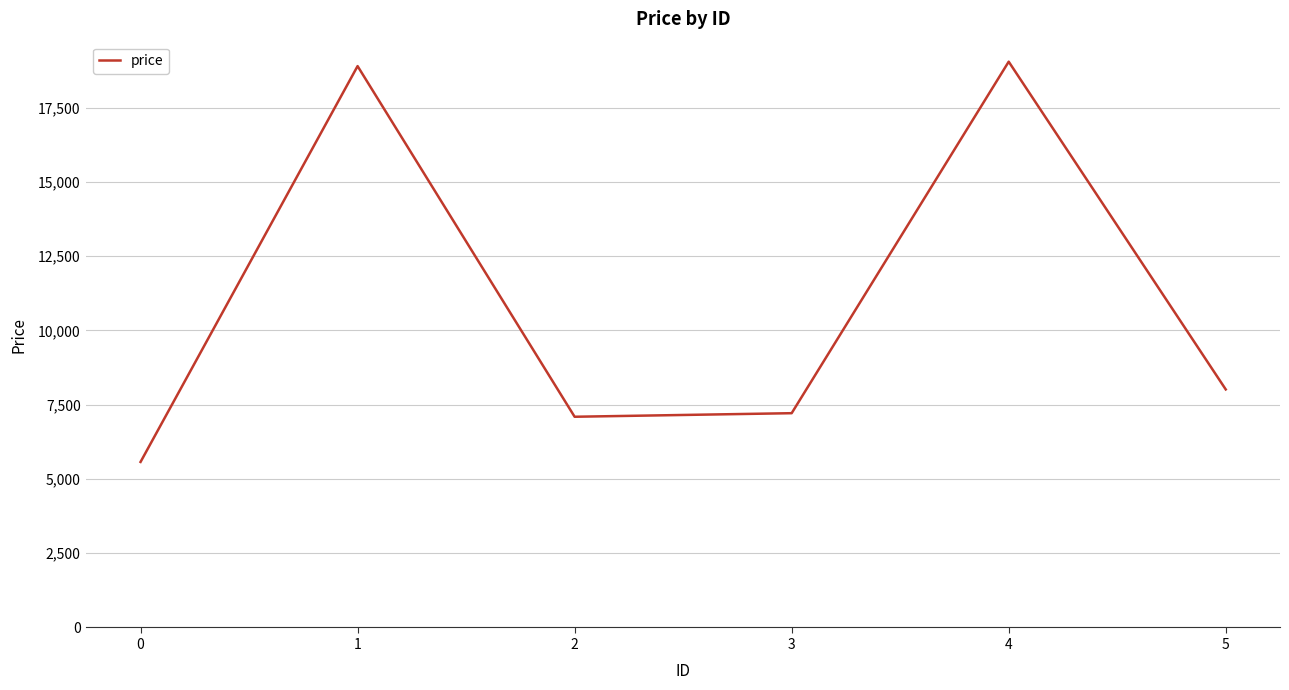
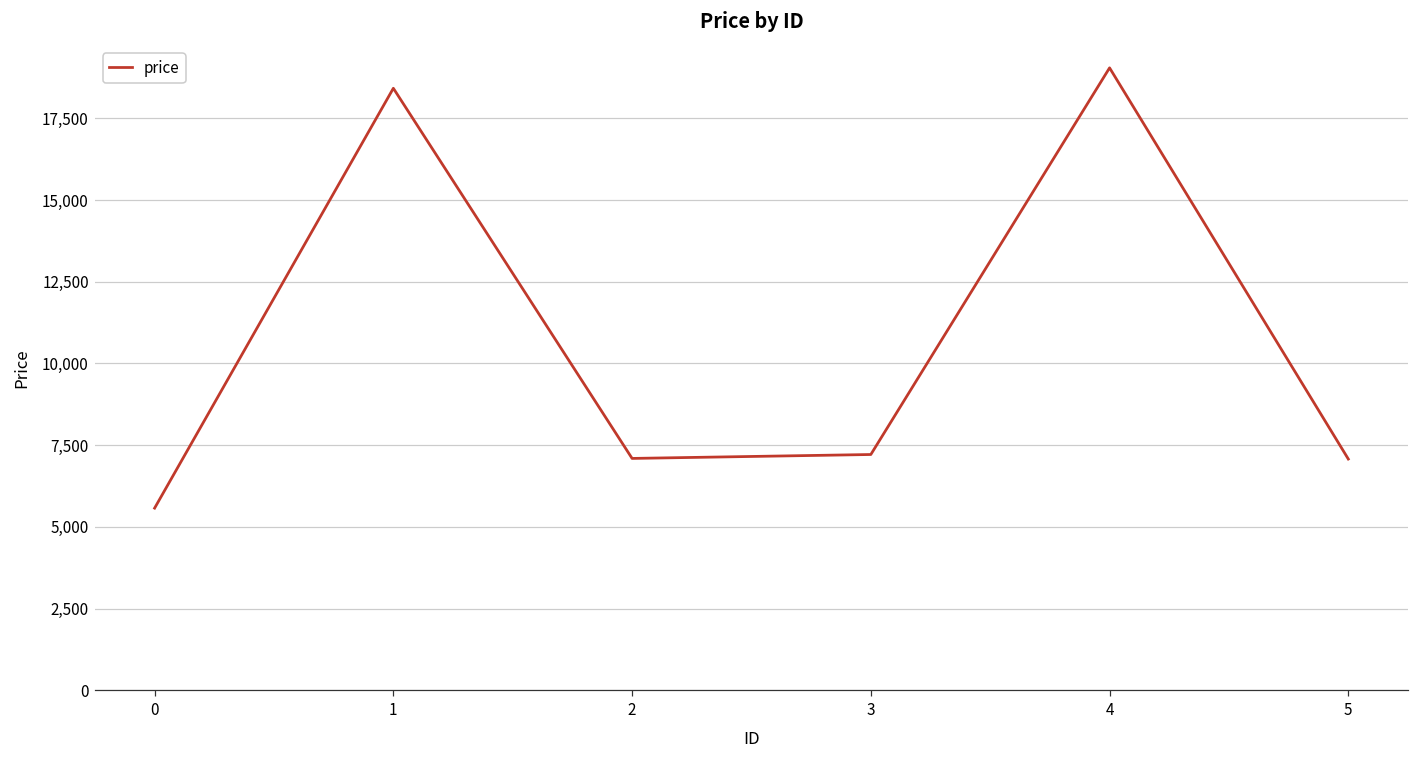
  {
    "0": "5,600",
-   "1": "18,900",
+   "1": "18,400",
    "2": "7,100",
    "3": "7,200",
    "4": "19,000",
-   "5": "8,000"
+   "5": "7,100"
  }
